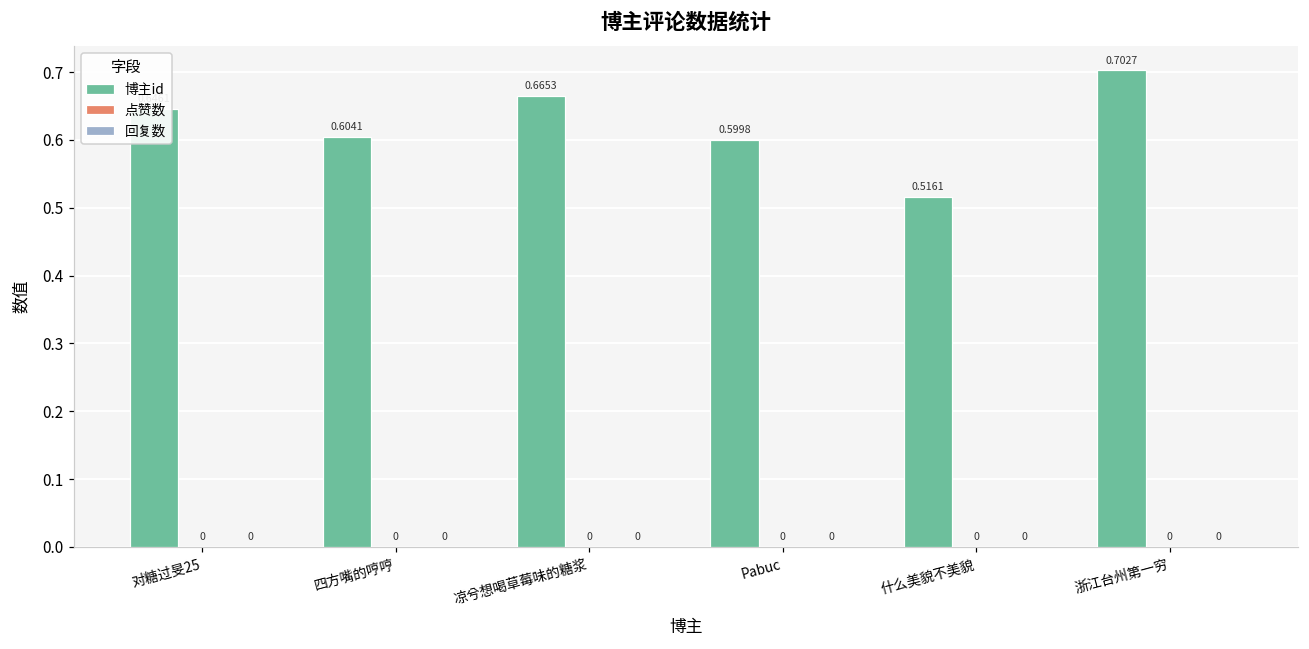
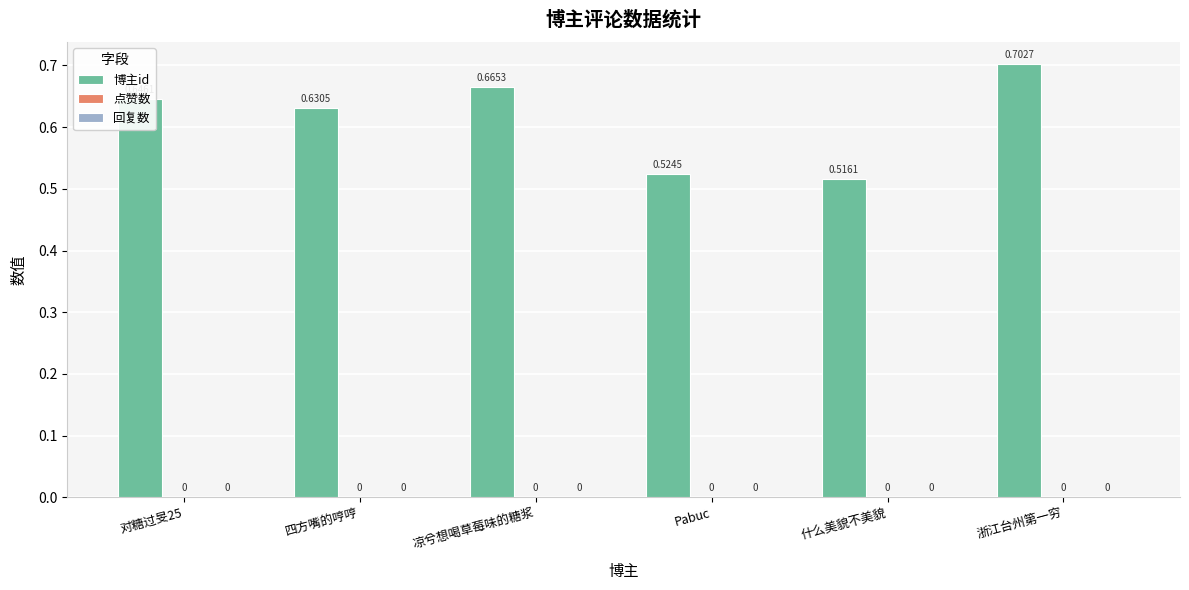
  {
    "博主id": {
-     "四方嘴的哼哼": 0.6041,
+     "四方嘴的哼哼": 0.6305,
      "凉兮想喝草莓味的糖浆": 0.6653,
-     "Pabuc": 0.5998,
+     "Pabuc": 0.5245,
      "什么美貌不美貌": 0.5161,
      "浙江台州第一穷": 0.7027
    },
    "点赞数": {
      "对糖过旻25": 0,
      "四方嘴的哼哼": 0,
      "凉兮想喝草莓味的糖浆": 0,
      "Pabuc": 0,
      "什么美貌不美貌": 0,
      "浙江台州第一穷": 0
    },
    "回复数": {
      "对糖过旻25": 0,
      "四方嘴的哼哼": 0,
      "凉兮想喝草莓味的糖浆": 0,
      "Pabuc": 0,
      "什么美貌不美貌": 0,
      "浙江台州第一穷": 0
    }
  }
